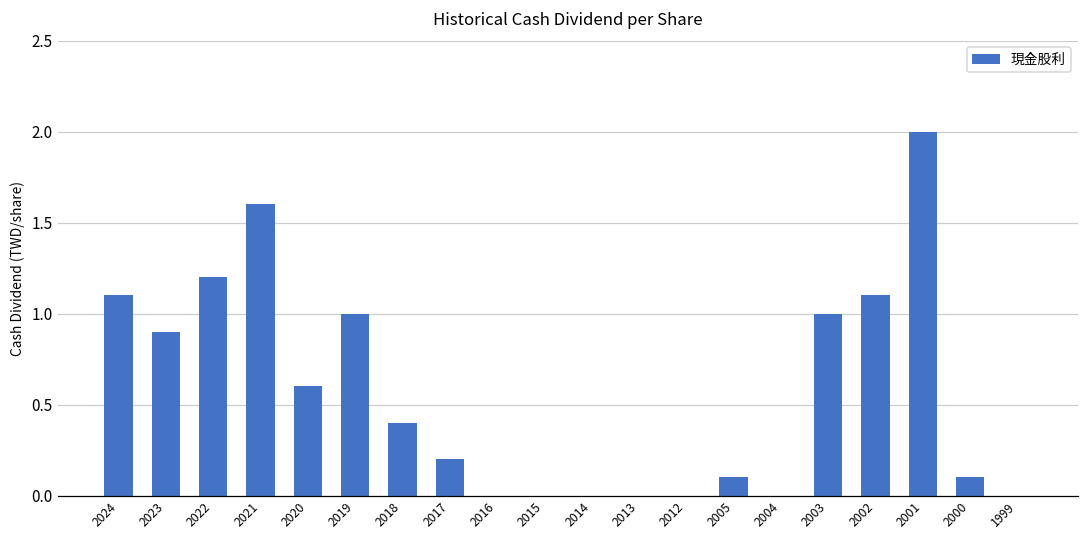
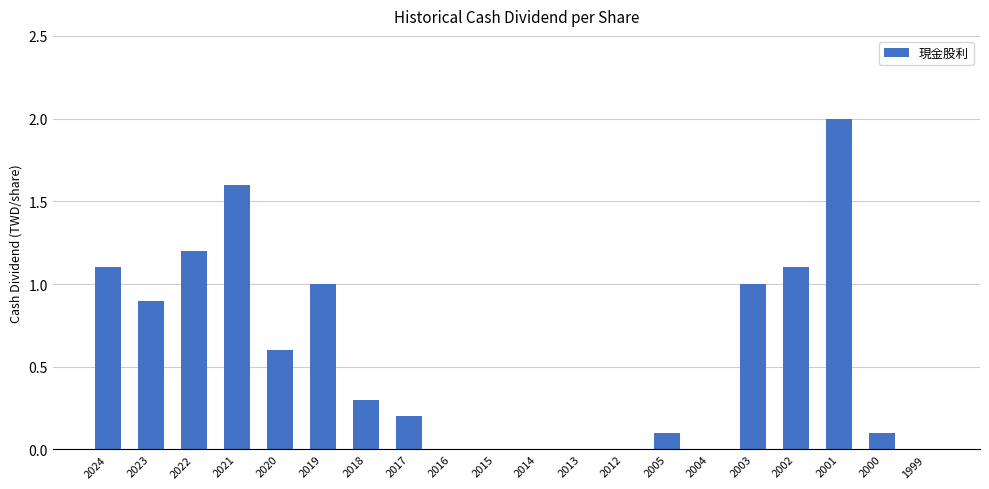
  {
    "2024": 1.1,
    "2023": 0.9,
    "2022": 1.2,
    "2021": 1.6,
    "2020": 0.6,
    "2019": 1.0,
-   "2018": 0.4,
+   "2018": 0.3,
    "2017": 0.2,
    "2016": 0.0,
    "2015": 0.0,
    "2014": 0.0,
    "2013": 0.0,
    "2012": 0.0,
    "2005": 0.1,
    "2004": 0.0,
    "2003": 1.0,
    "2002": 1.1,
    "2001": 2.0,
    "2000": 0.1,
    "1999": 0.0
  }
